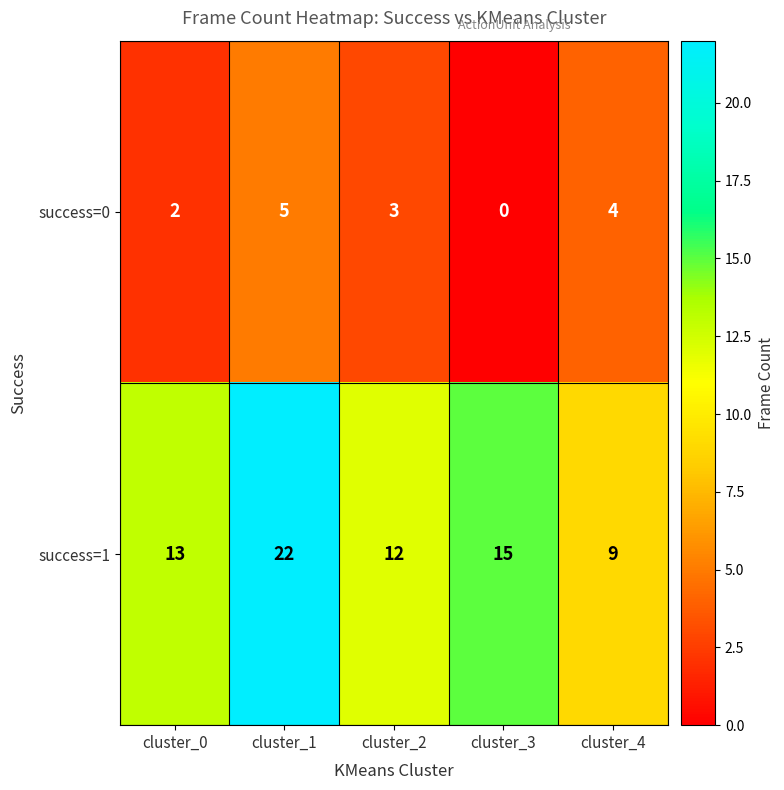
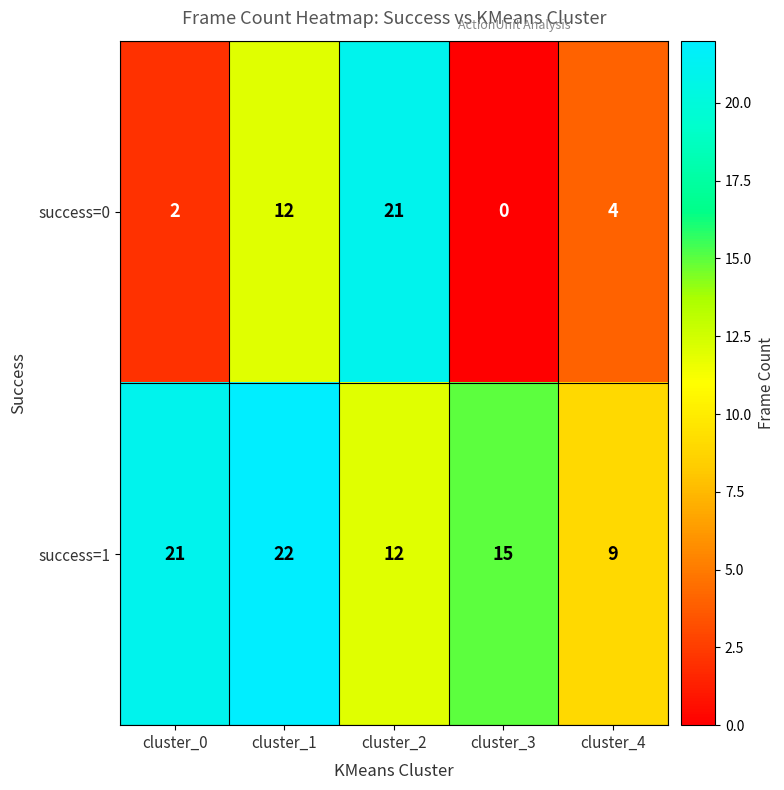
  {
    "success=0": {
      "cluster_0": 2,
-     "cluster_1": 5,
-     "cluster_2": 3,
+     "cluster_1": 12,
+     "cluster_2": 21,
      "cluster_3": 0,
      "cluster_4": 4
    },
    "success=1": {
-     "cluster_0": 13,
+     "cluster_0": 21,
      "cluster_1": 22,
      "cluster_2": 12,
      "cluster_3": 15,
      "cluster_4": 9
    }
  }
